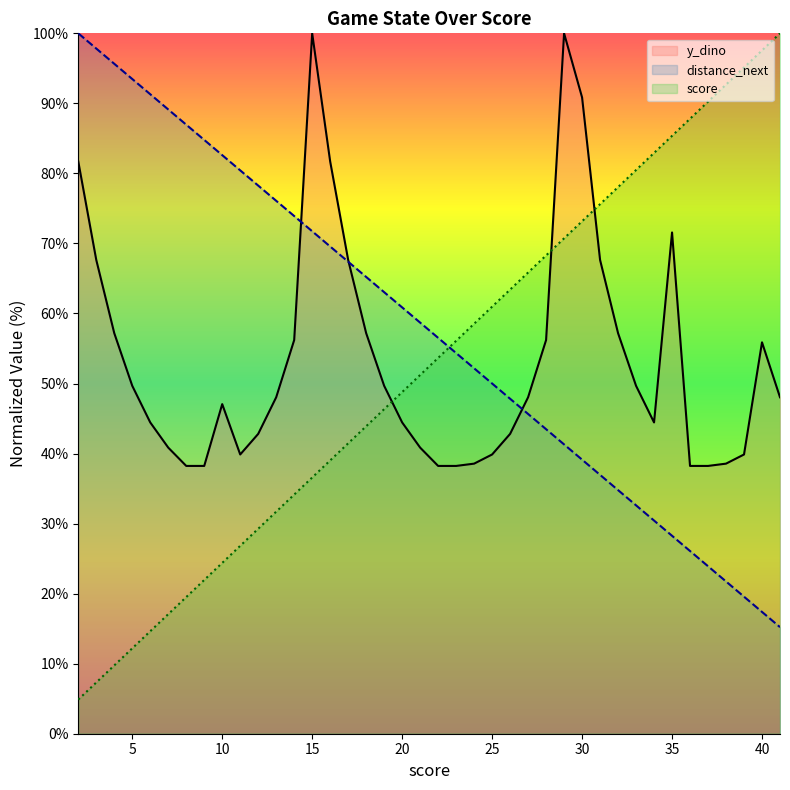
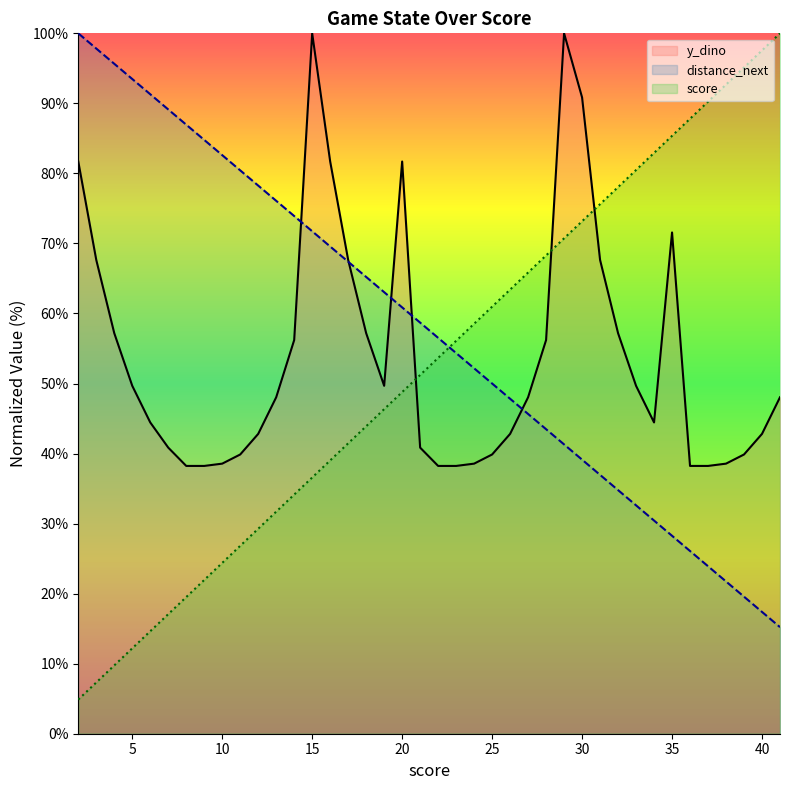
  {
    "y_dino": {
      "5": "50%",
-     "10": "47%",
+     "10": "39%",
      "15": "100%",
-     "20": "44%",
+     "20": "82%",
      "25": "40%",
      "30": "91%",
      "35": "72%",
-     "40": "56%"
+     "40": "43%"
    }
  }
